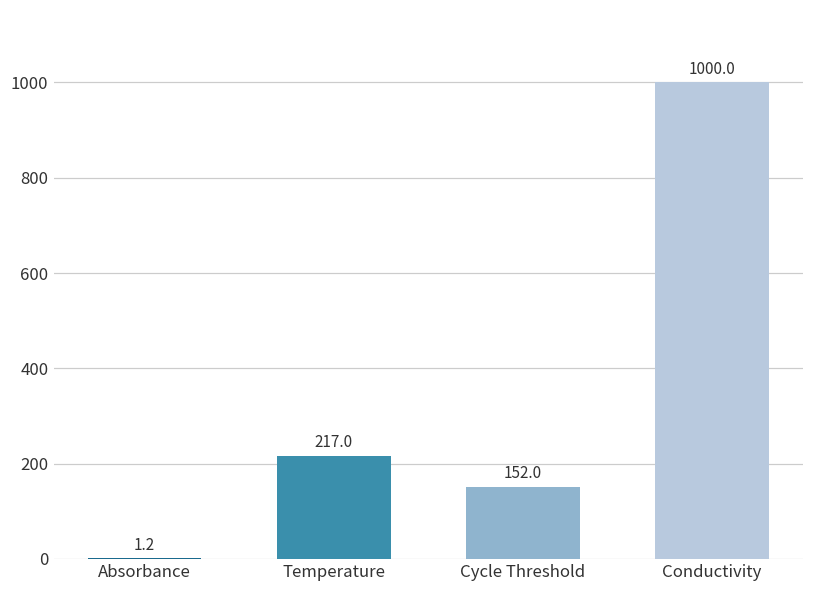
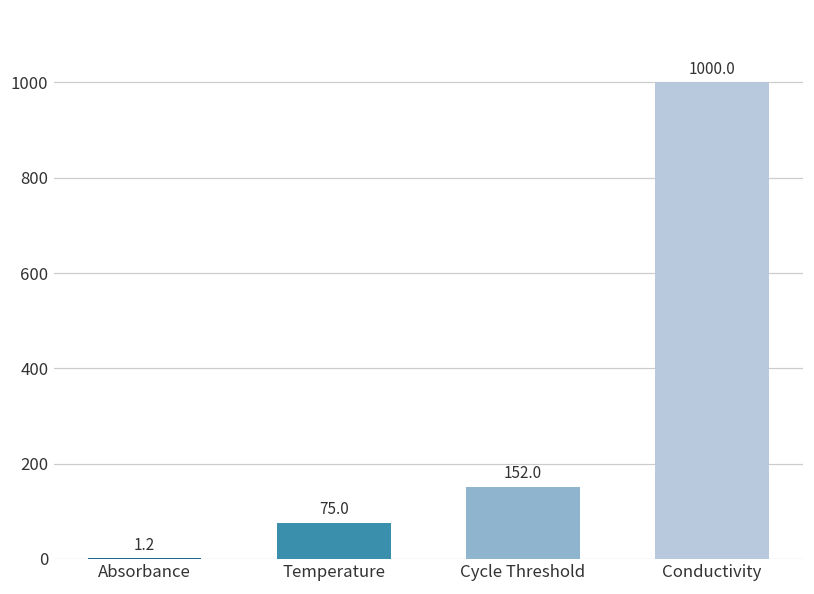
  {
    "Absorbance": 1.2,
-   "Temperature": 217.0,
+   "Temperature": 75.0,
    "Cycle Threshold": 152.0,
    "Conductivity": 1000.0
  }
